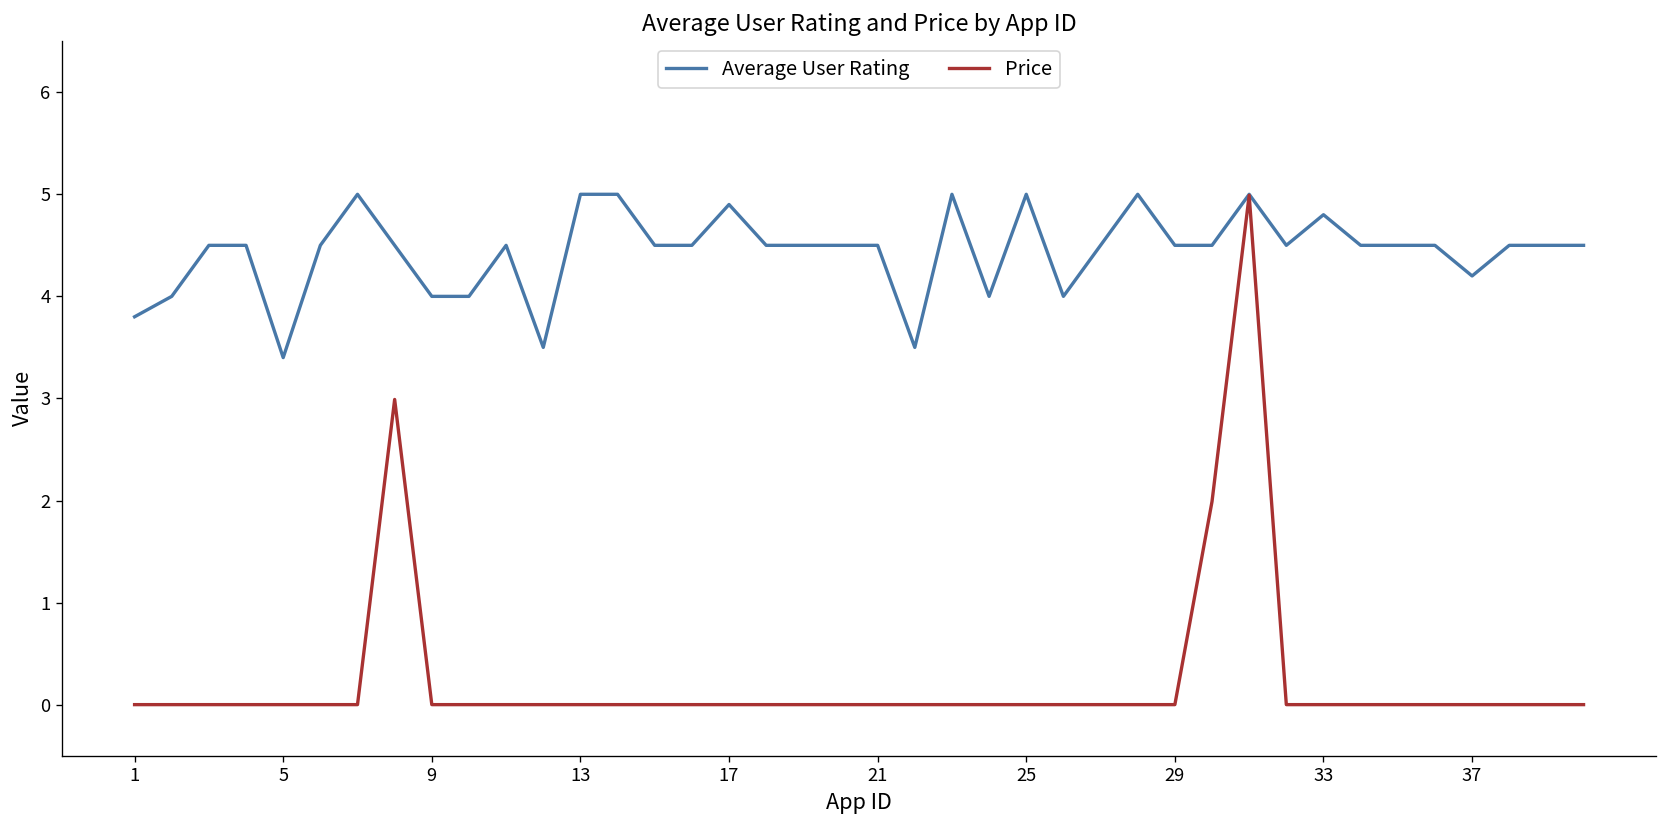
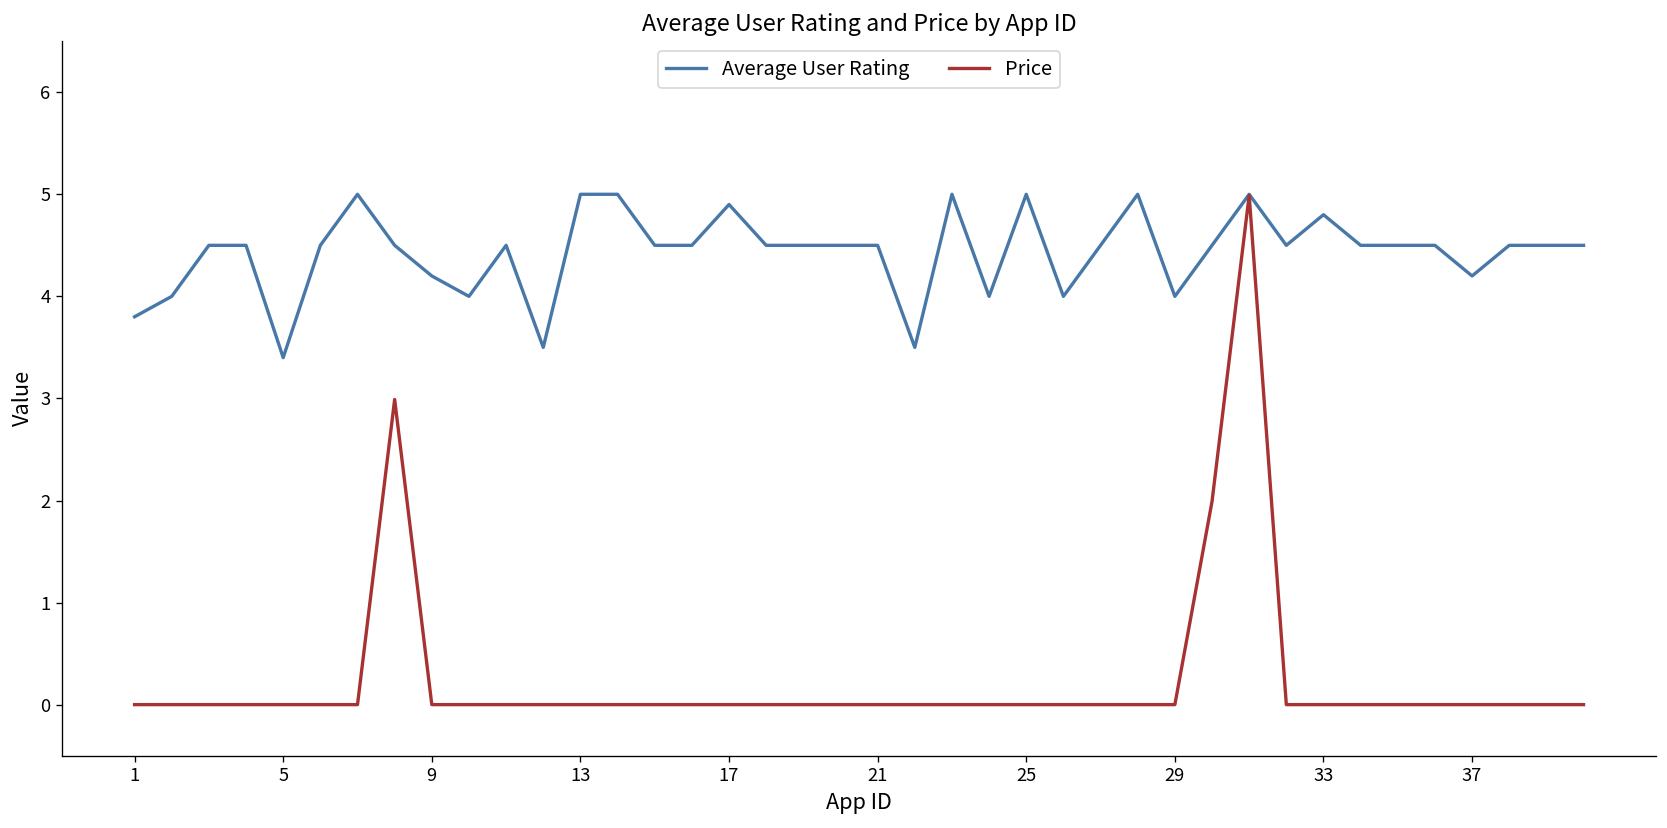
  {
    "Average User Rating": {
      "1": 3.8,
      "5": 3.4,
-     "9": 4.0,
+     "9": 4.2,
      "13": 5.0,
      "17": 4.9,
      "21": 4.5,
      "25": 5.0,
-     "29": 4.5,
+     "29": 4.0,
      "33": 4.8,
      "37": 4.2
    },
    "Price": {
      "1": 0.0,
      "5": 0.0,
      "9": 0.0,
      "13": 0.0,
      "17": 0.0,
      "21": 0.0,
      "25": 0.0,
      "29": 0.0,
      "33": 0.0,
      "37": 0.0
    }
  }
